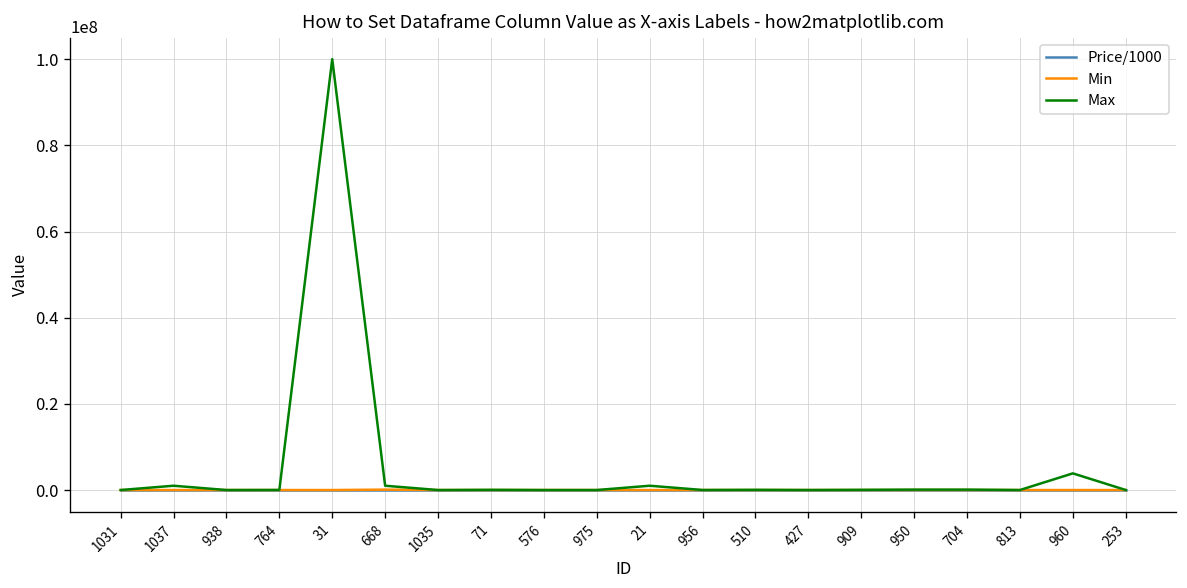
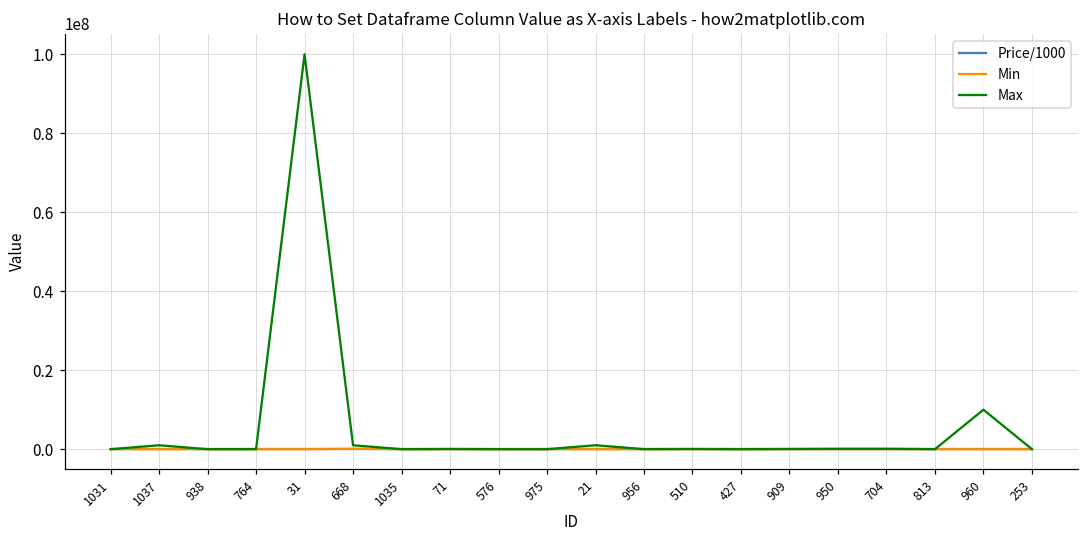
  {
    "Min": {
      "1037": 0,
      "31": 0,
      "668": 0,
      "21": 0,
      "960": 0
    },
    "Max": {
      "1037": 1000000,
      "31": 100000000,
      "668": 1000000,
      "21": 1000000,
-     "960": 4000000
+     "960": 10000000
    }
  }
